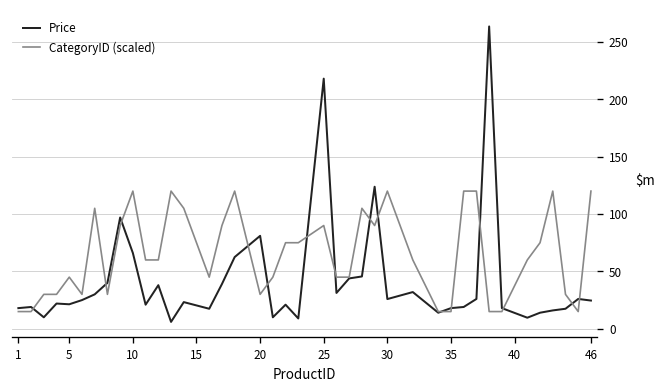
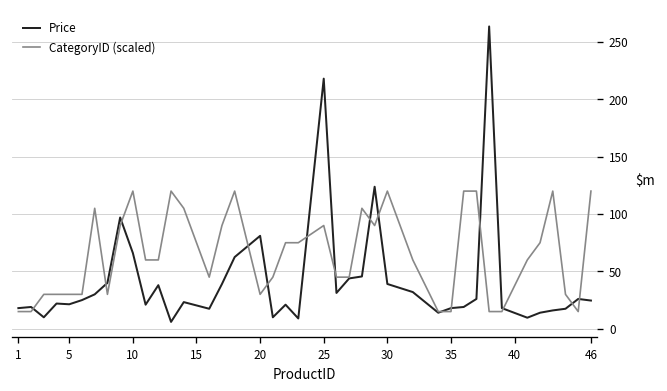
  {
    "Price": {
      "1": 20,
      "5": 20,
      "10": 70,
      "20": 80,
      "25": 220,
-     "30": 30,
+     "30": 40,
      "35": 20,
      "46": 20
    },
    "CategoryID (scaled)": {
      "1": 20,
-     "5": 50,
+     "5": 30,
      "10": 120,
      "20": 30,
      "25": 90,
      "30": 120,
      "35": 20,
      "46": 120
    }
  }
